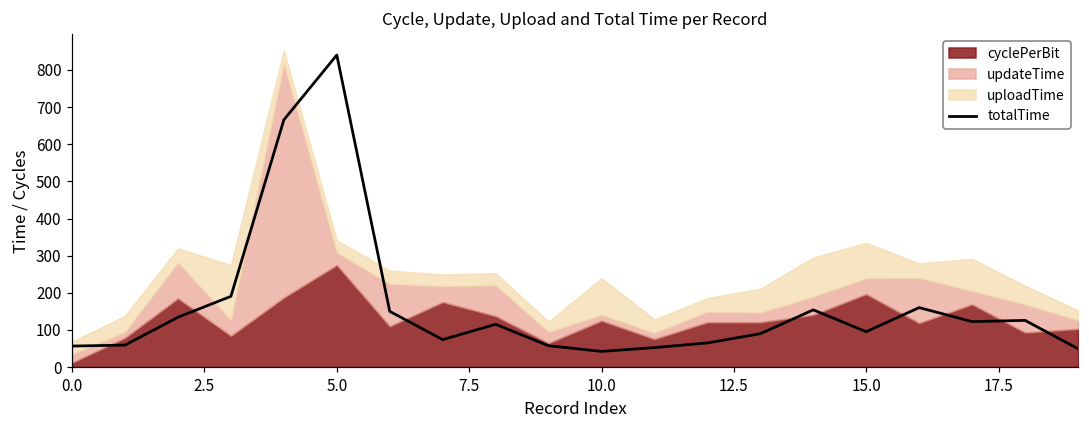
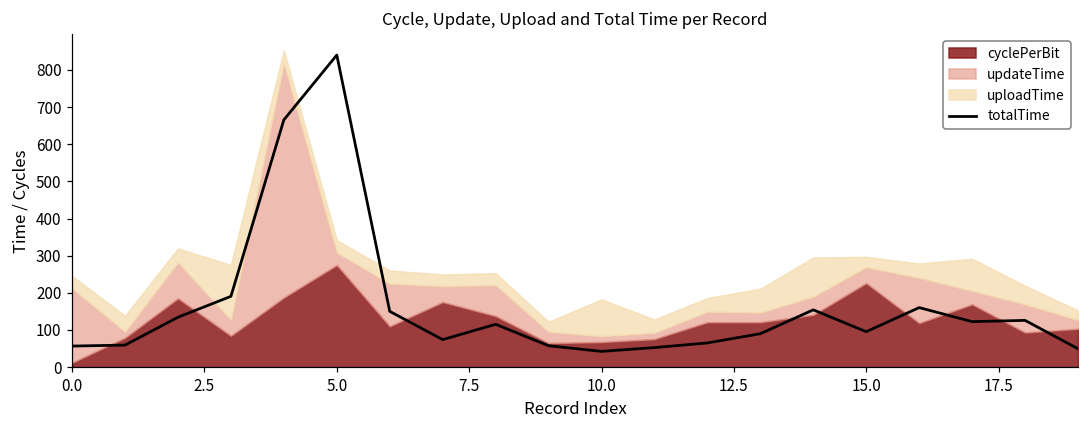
  {
    "totalTime": {
      "0.0": 60,
      "5.0": 840,
      "10.0": 40,
      "15.0": 100
    },
    "cyclePerBit": {
      "0.0": 10,
      "5.0": 270,
-     "10.0": 120,
-     "15.0": 200
+     "10.0": 70,
+     "15.0": 230
    },
    "updateTime": {
-     "0.0": 20,
+     "0.0": 200,
      "5.0": 30,
      "10.0": 20,
      "15.0": 40
    },
    "uploadTime": {
      "0.0": 30,
      "5.0": 30,
      "10.0": 100,
-     "15.0": 90
+     "15.0": 30
    }
  }
